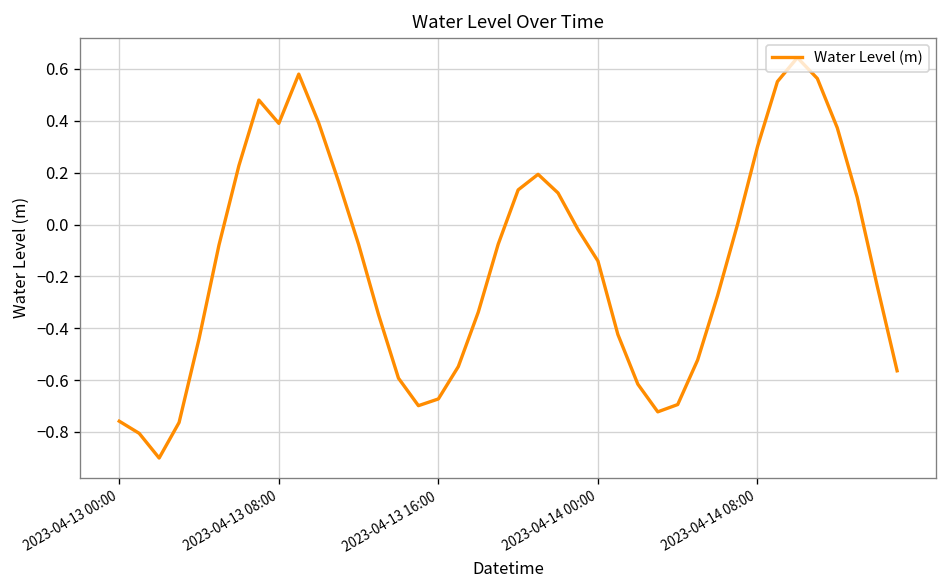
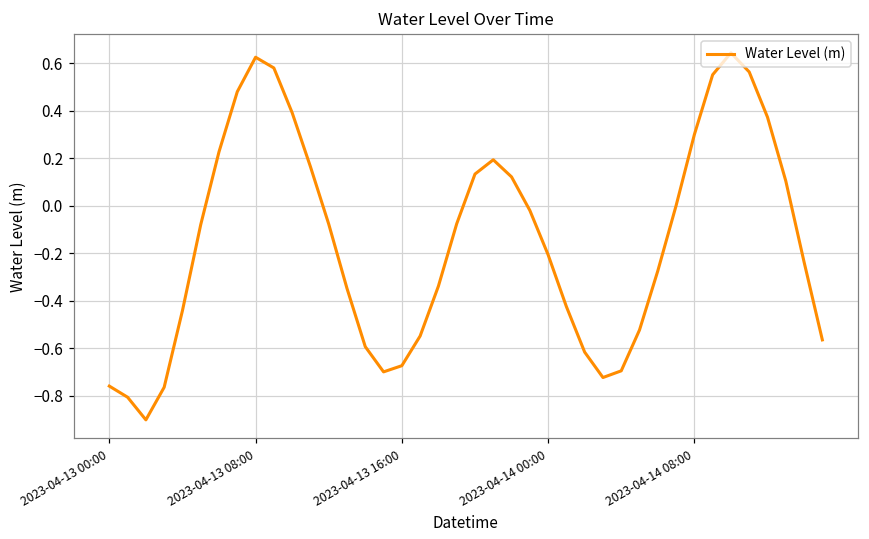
  {
    "2023-04-13 00:00": -0.76,
-   "2023-04-13 08:00": 0.39,
+   "2023-04-13 08:00": 0.63,
    "2023-04-13 16:00": -0.67,
-   "2023-04-14 00:00": -0.14,
+   "2023-04-14 00:00": -0.21,
    "2023-04-14 08:00": 0.30
  }
